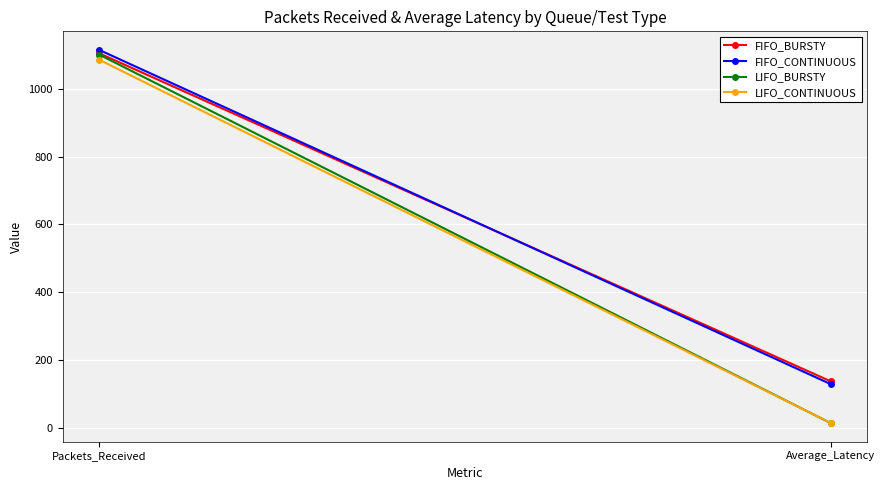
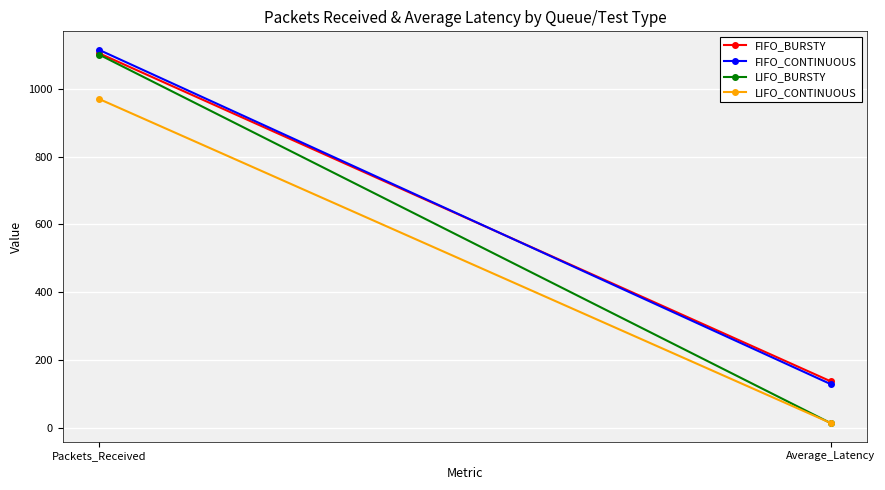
  {
    "FIFO_BURSTY": {
      "Average_Latency": 140
    },
    "FIFO_CONTINUOUS": {
      "Packets_Received": 1120,
      "Average_Latency": 130
    },
    "LIFO_CONTINUOUS": {
-     "Packets_Received": 1090
+     "Packets_Received": 970
    }
  }
